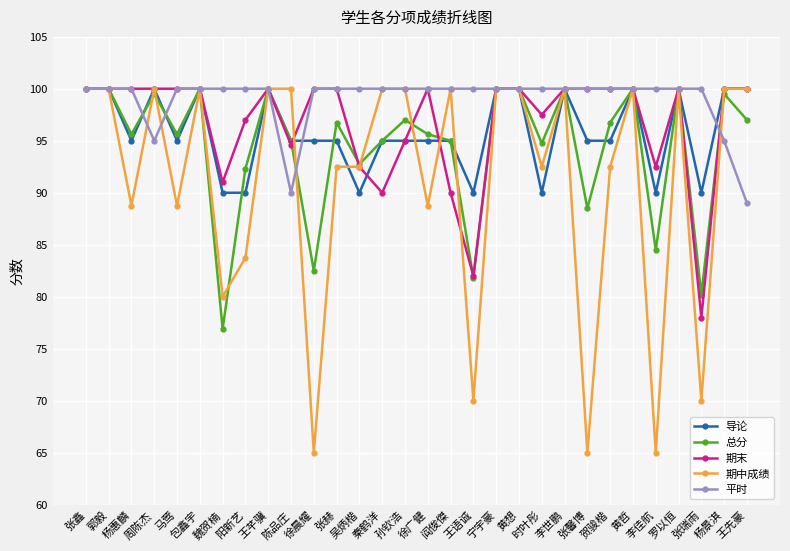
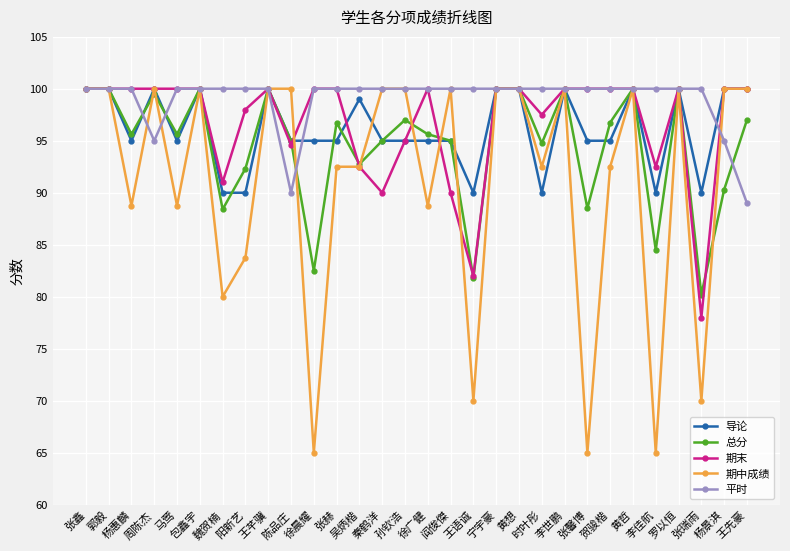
  {
    "导论": {
      "杨惠麟": 95,
      "马莺": 95,
      "魏贺楠": 90,
      "阳新艺": 90,
      "徐晨耀": 95,
      "张赫": 95,
-     "吴炳楷": 90,
+     "吴炳楷": 99,
      "徐广健": 95,
      "王语诚": 90,
      "时叶彤": 90,
      "张馨博": 95,
      "贺骏楷": 95,
      "李佳航": 90,
      "张瑞雨": 90
    },
    "总分": {
      "杨惠麟": 95.6,
      "周陈杰": 99.5,
      "马莺": 95.6,
-     "魏贺楠": 76.9,
+     "魏贺楠": 88.4,
      "阳新艺": 92.3,
      "徐晨耀": 82.5,
      "张赫": 96.8,
      "吴炳楷": 92.8,
      "孙钦浩": 97.0,
      "徐广健": 95.6,
      "时叶彤": 94.8,
      "张馨博": 88.5,
      "贺骏楷": 96.8,
      "李佳航": 84.5,
      "张瑞雨": 80.2,
-     "杨景淇": 99.5,
+     "杨景淇": 90.3,
      "王先豪": 97.0
    },
    "期末": {
      "魏贺楠": 91,
-     "阳新艺": 97,
+     "阳新艺": 98,
      "陈品庄": 94.6,
      "秦鹤洋": 90,
      "阎俊傑": 90,
      "时叶彤": 97.5,
      "李佳航": 92.5,
      "张瑞雨": 78
    },
    "期中成绩": {
      "杨惠麟": 88.8,
      "马莺": 88.8,
      "魏贺楠": 80.0,
      "阳新艺": 83.8,
      "陈品庄": 100.0,
      "徐晨耀": 65.0,
      "张赫": 92.5,
      "徐广健": 88.8,
      "王语诚": 70.0,
      "时叶彤": 92.5,
      "张馨博": 65.0,
      "贺骏楷": 92.5,
      "李佳航": 65.0,
      "张瑞雨": 70.0
    },
    "平时": {
      "周陈杰": 95.0,
      "魏贺楠": 100.0,
      "阳新艺": 100.0,
      "陈品庄": 90.0,
      "吴炳楷": 100.0,
      "王语诚": 100.0,
      "时叶彤": 100.0,
      "李佳航": 100.0,
      "张瑞雨": 100.0,
      "杨景淇": 95.0,
      "王先豪": 89.0
    }
  }
